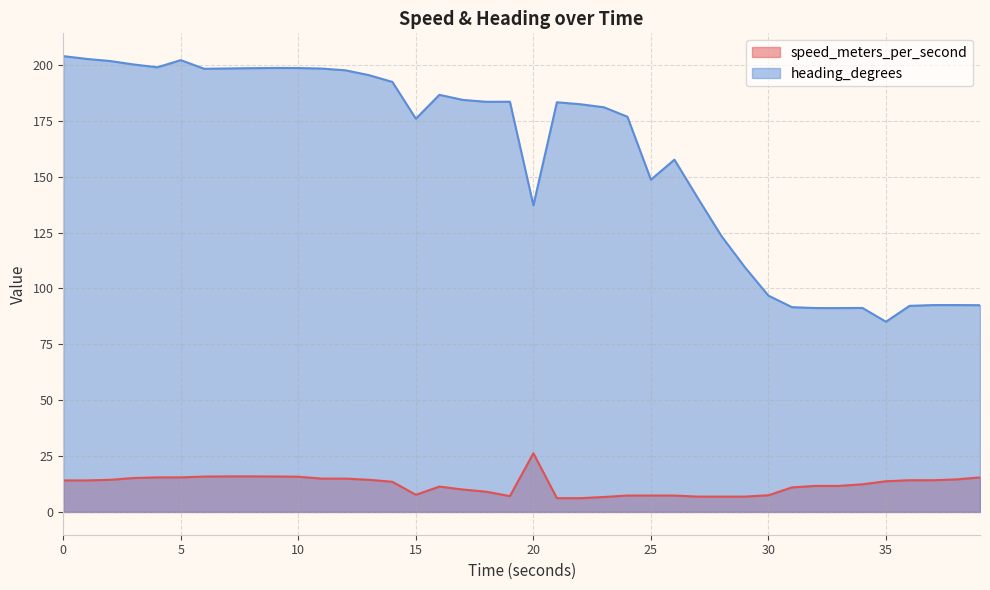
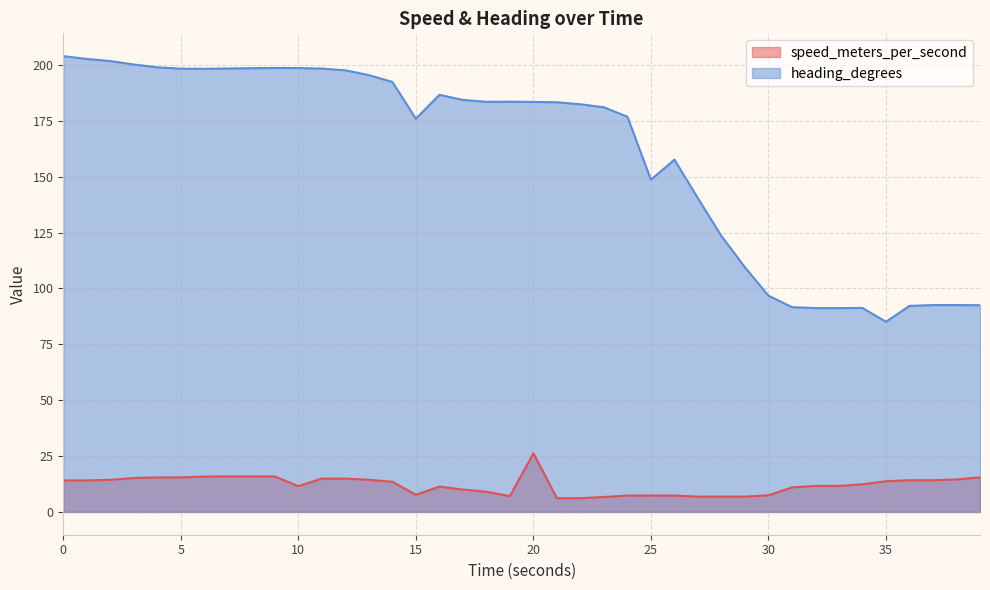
  {
    "speed_meters_per_second": {
      "0": 14,
      "5": 15,
-     "10": 16,
+     "10": 12,
      "15": 8,
      "20": 26,
      "25": 7,
      "30": 7,
      "35": 14
    },
    "heading_degrees": {
      "0": 204,
-     "5": 202,
+     "5": 198,
      "10": 199,
      "15": 176,
-     "20": 137,
+     "20": 183,
      "25": 149,
      "30": 97,
      "35": 85
    }
  }
